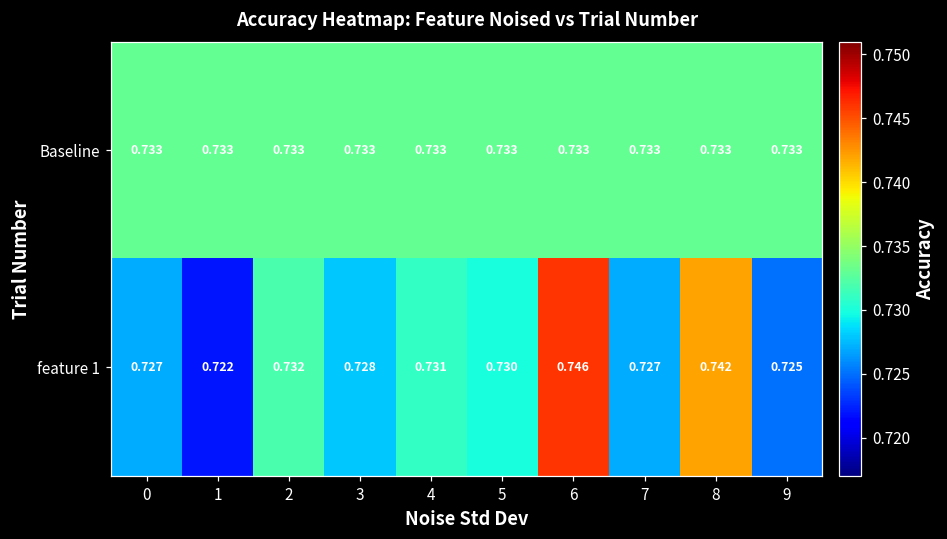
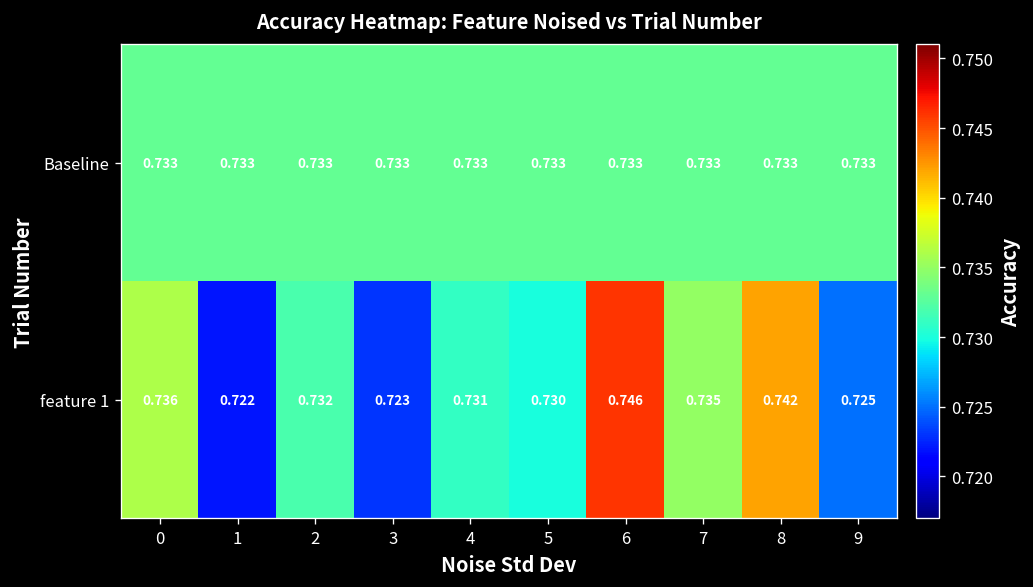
  {
    "Baseline": {
      "0": 0.733,
      "1": 0.733,
      "2": 0.733,
      "3": 0.733,
      "4": 0.733,
      "5": 0.733,
      "6": 0.733,
      "7": 0.733,
      "8": 0.733,
      "9": 0.733
    },
    "feature 1": {
-     "0": 0.727,
+     "0": 0.736,
      "1": 0.722,
      "2": 0.732,
-     "3": 0.728,
+     "3": 0.723,
      "4": 0.731,
      "5": 0.730,
      "6": 0.746,
-     "7": 0.727,
+     "7": 0.735,
      "8": 0.742,
      "9": 0.725
    }
  }
